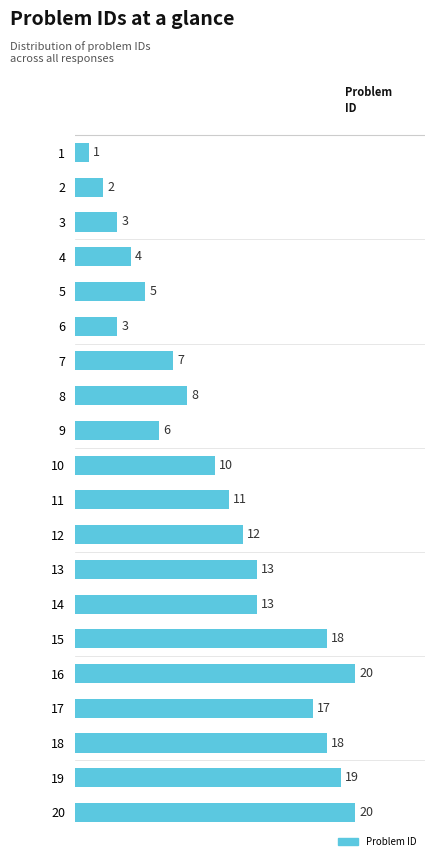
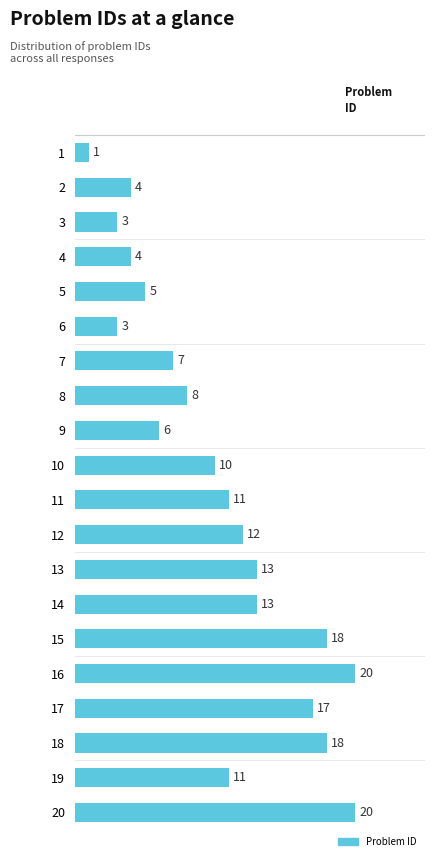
  {
    "1": 1,
-   "2": 2,
+   "2": 4,
    "3": 3,
    "4": 4,
    "5": 5,
    "6": 3,
    "7": 7,
    "8": 8,
    "9": 6,
    "10": 10,
    "11": 11,
    "12": 12,
    "13": 13,
    "14": 13,
    "15": 18,
    "16": 20,
    "17": 17,
    "18": 18,
-   "19": 19,
+   "19": 11,
    "20": 20
  }
